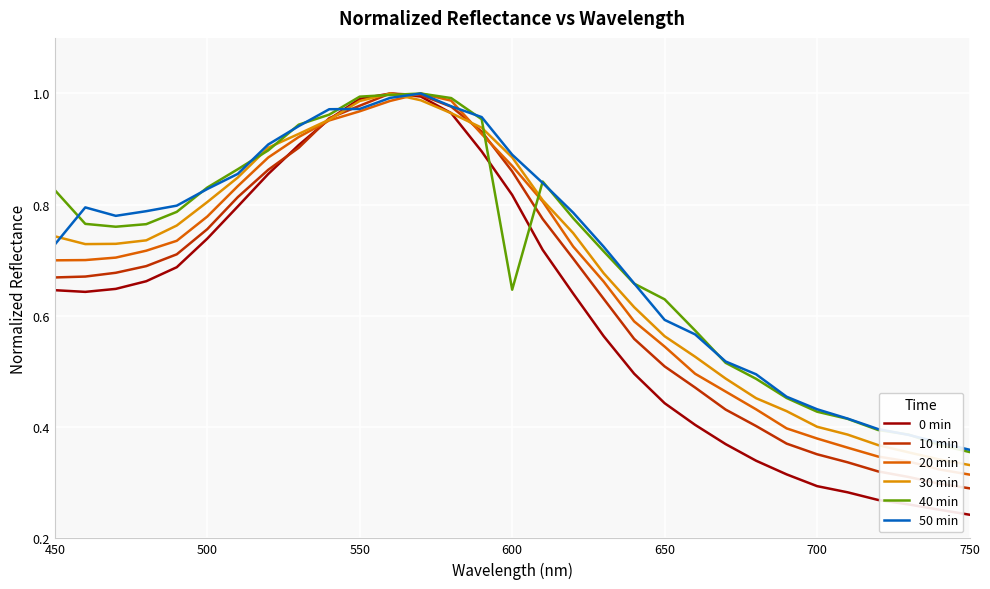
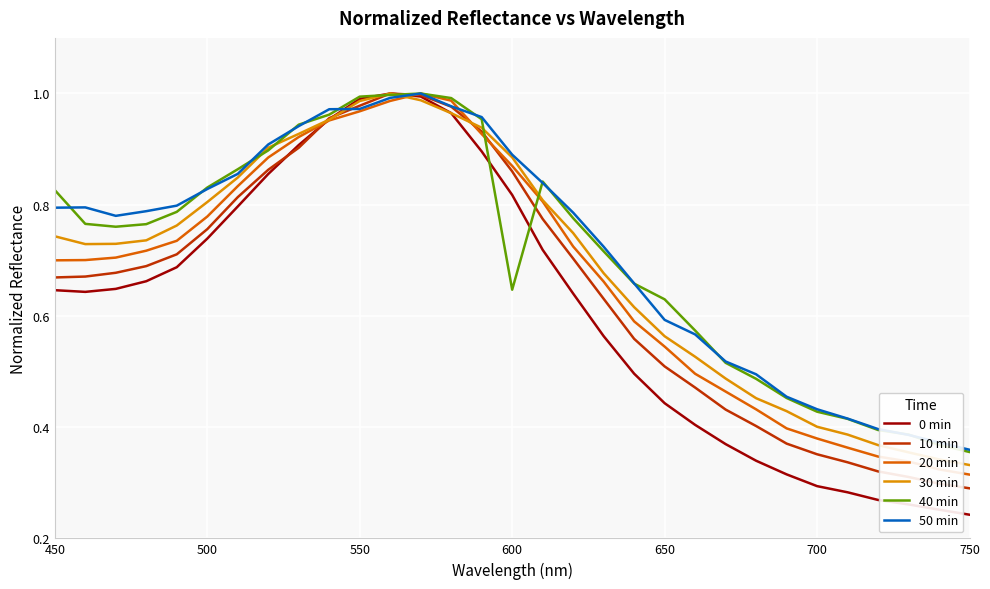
  {
    "40 min": {
      "450": 0.83,
      "600": 0.65,
      "650": 0.63
    },
    "50 min": {
-     "450": 0.73,
+     "450": 0.79,
      "600": 0.89,
      "650": 0.59
    }
  }
